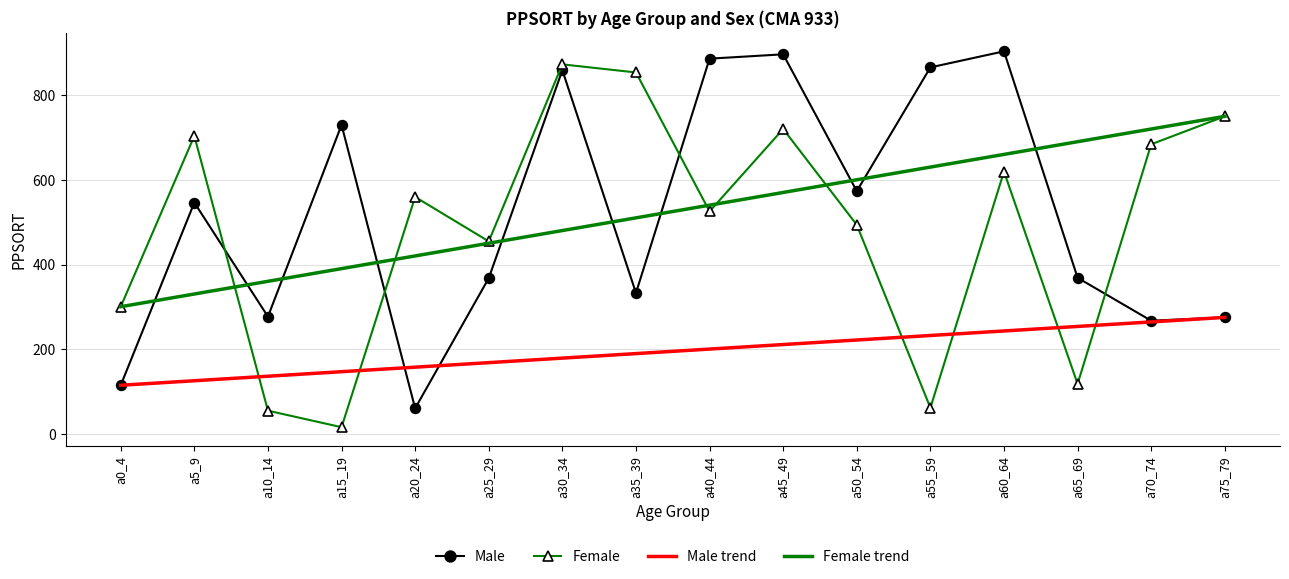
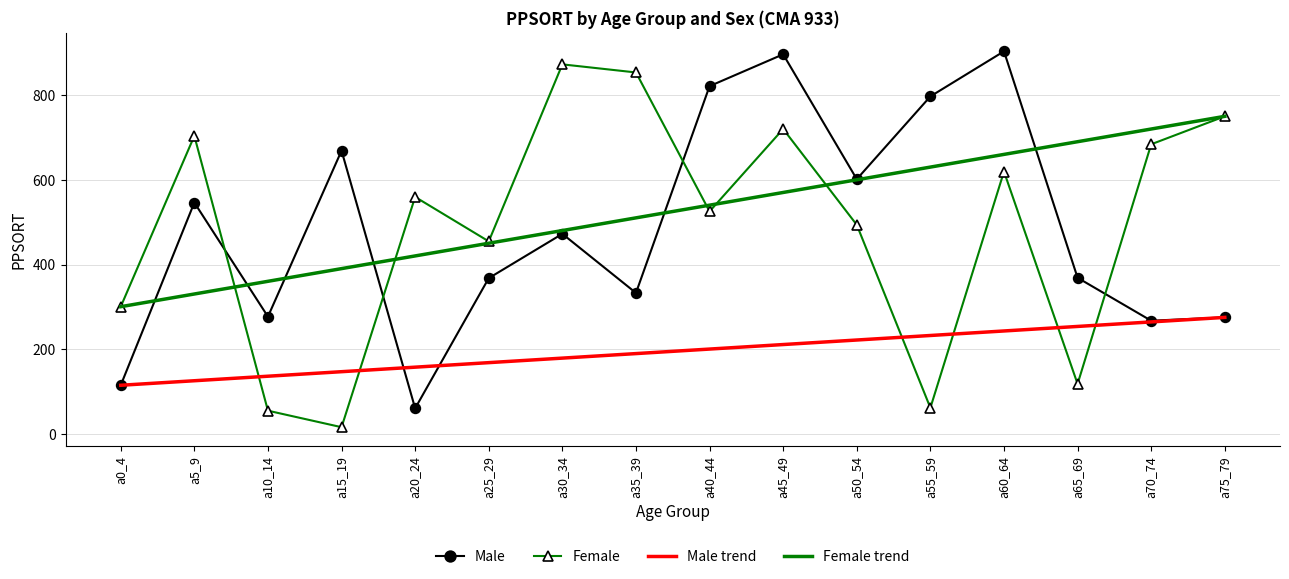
  {
    "Male": {
      "a5_9": 550,
      "a10_14": 280,
-     "a15_19": 730,
+     "a15_19": 670,
      "a20_24": 60,
      "a25_29": 370,
-     "a30_34": 860,
+     "a30_34": 470,
      "a35_39": 330,
-     "a40_44": 890,
+     "a40_44": 820,
      "a45_49": 900,
-     "a50_54": 570,
-     "a55_59": 870,
+     "a50_54": 600,
+     "a55_59": 800,
      "a60_64": 900,
      "a65_69": 370,
      "a70_74": 270
    }
  }
